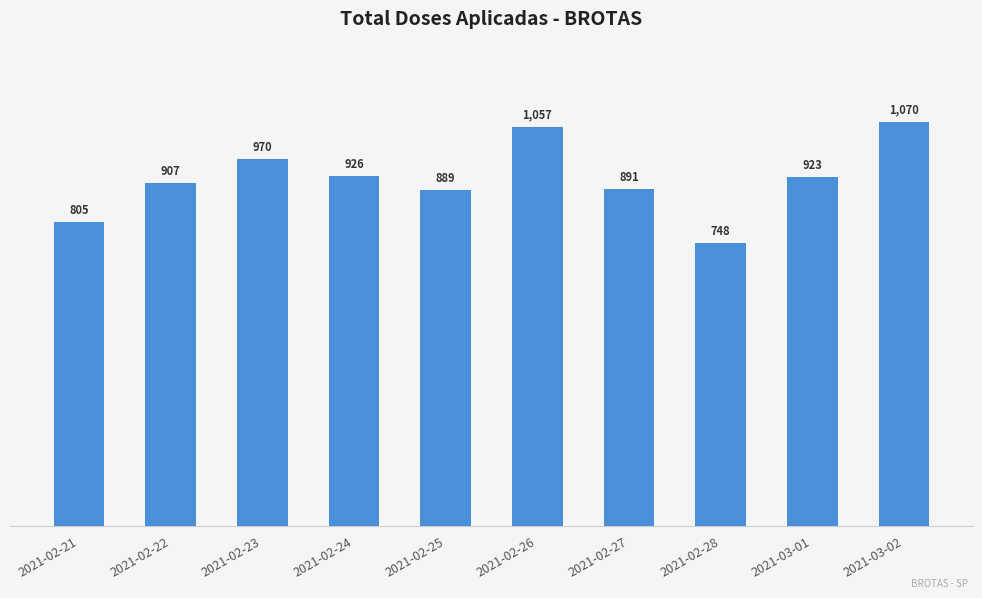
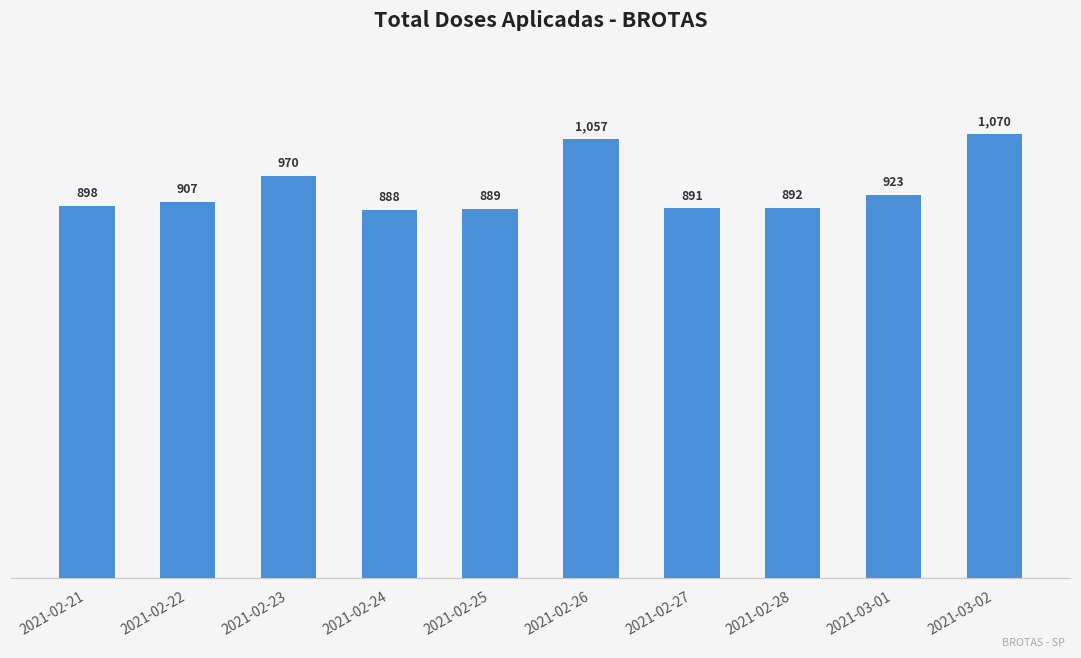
  {
-   "2021-02-21": "805",
+   "2021-02-21": "898",
    "2021-02-22": "907",
    "2021-02-23": "970",
-   "2021-02-24": "926",
+   "2021-02-24": "888",
    "2021-02-25": "889",
    "2021-02-26": "1,057",
    "2021-02-27": "891",
-   "2021-02-28": "748",
+   "2021-02-28": "892",
    "2021-03-01": "923",
    "2021-03-02": "1,070"
  }
